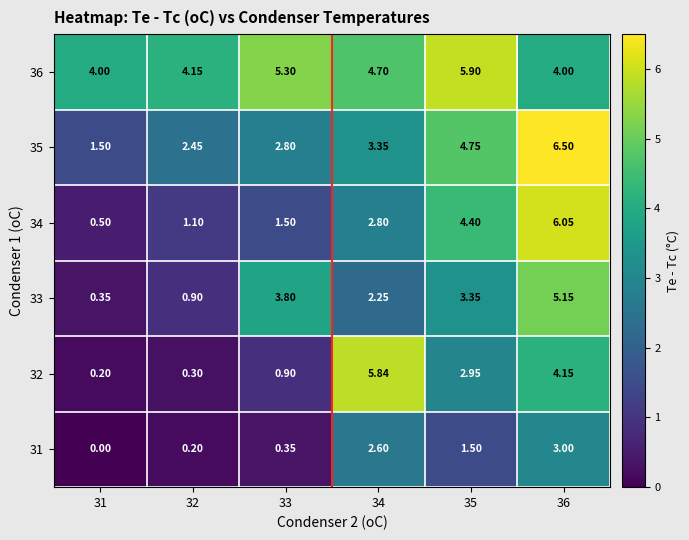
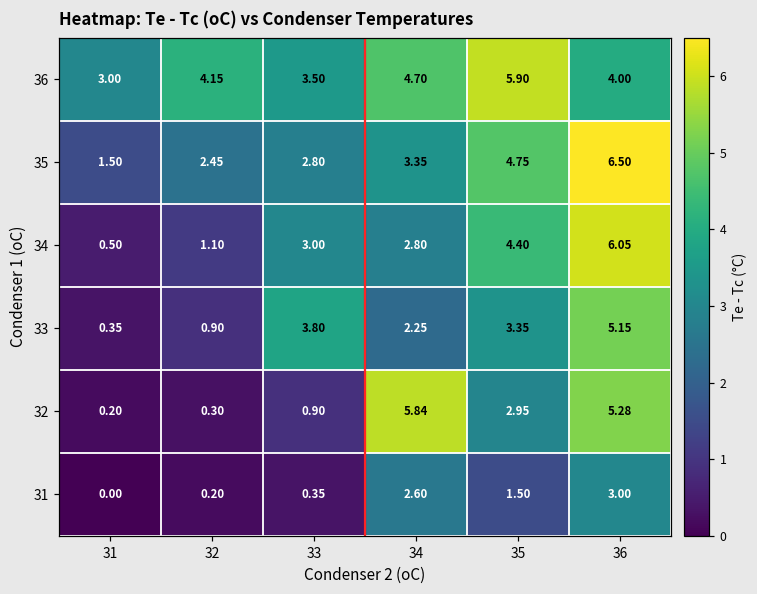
  {
    "36": {
-     "31": 4.00,
+     "31": 3.00,
      "32": 4.15,
-     "33": 5.30,
+     "33": 3.50,
      "34": 4.70,
      "35": 5.90,
      "36": 4.00
    },
    "35": {
      "31": 1.50,
      "32": 2.45,
      "33": 2.80,
      "34": 3.35,
      "35": 4.75,
      "36": 6.50
    },
    "34": {
      "31": 0.50,
      "32": 1.10,
-     "33": 1.50,
+     "33": 3.00,
      "34": 2.80,
      "35": 4.40,
      "36": 6.05
    },
    "33": {
      "31": 0.35,
      "32": 0.90,
      "33": 3.80,
      "34": 2.25,
      "35": 3.35,
      "36": 5.15
    },
    "32": {
      "31": 0.20,
      "32": 0.30,
      "33": 0.90,
      "34": 5.84,
      "35": 2.95,
-     "36": 4.15
+     "36": 5.28
    },
    "31": {
      "31": 0.00,
      "32": 0.20,
      "33": 0.35,
      "34": 2.60,
      "35": 1.50,
      "36": 3.00
    }
  }
